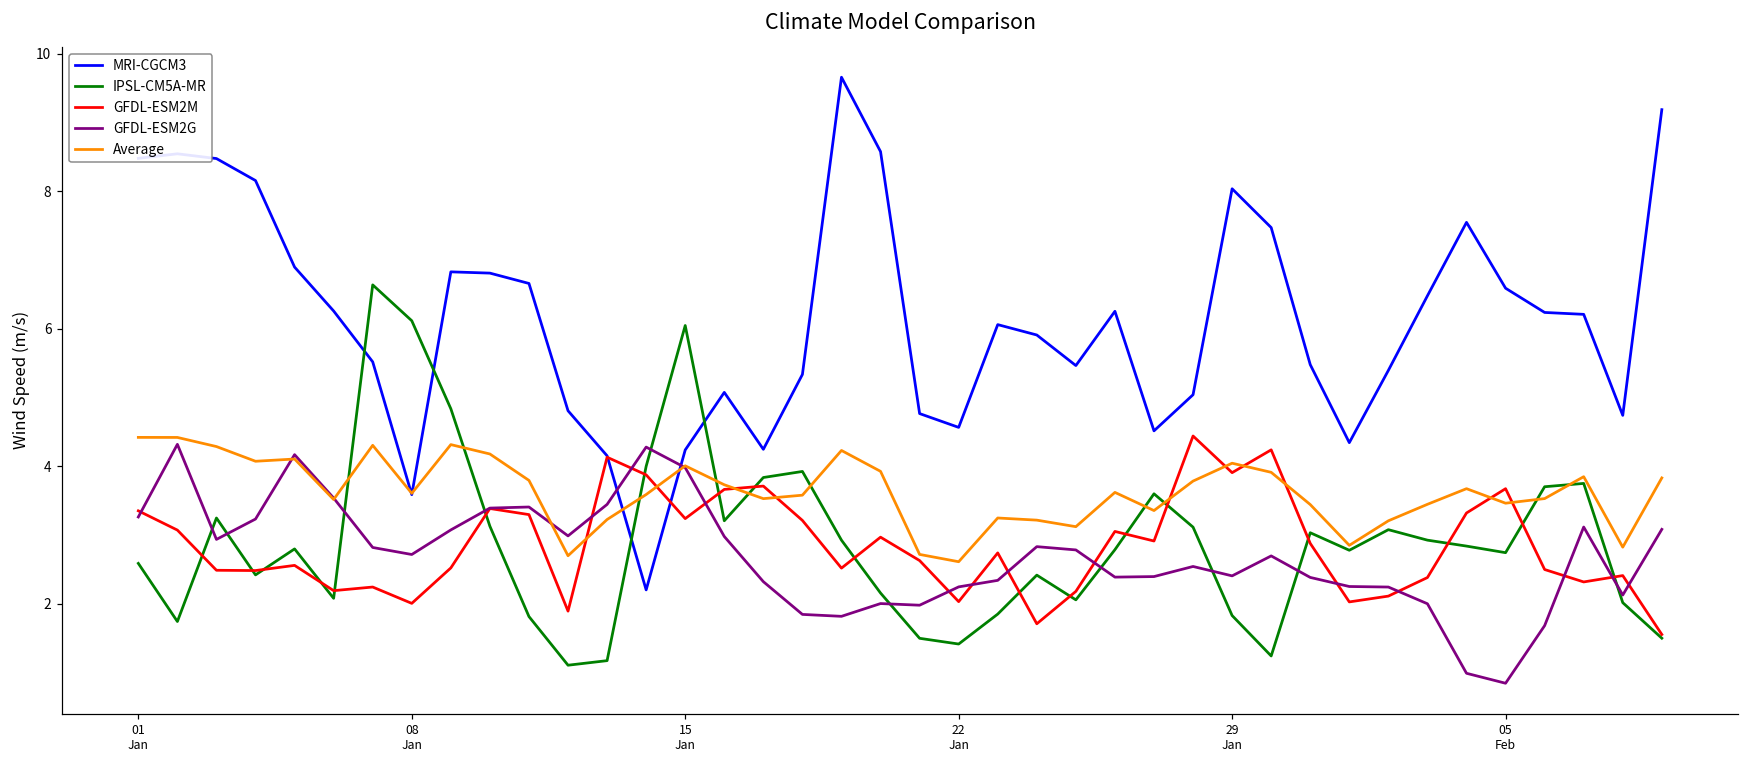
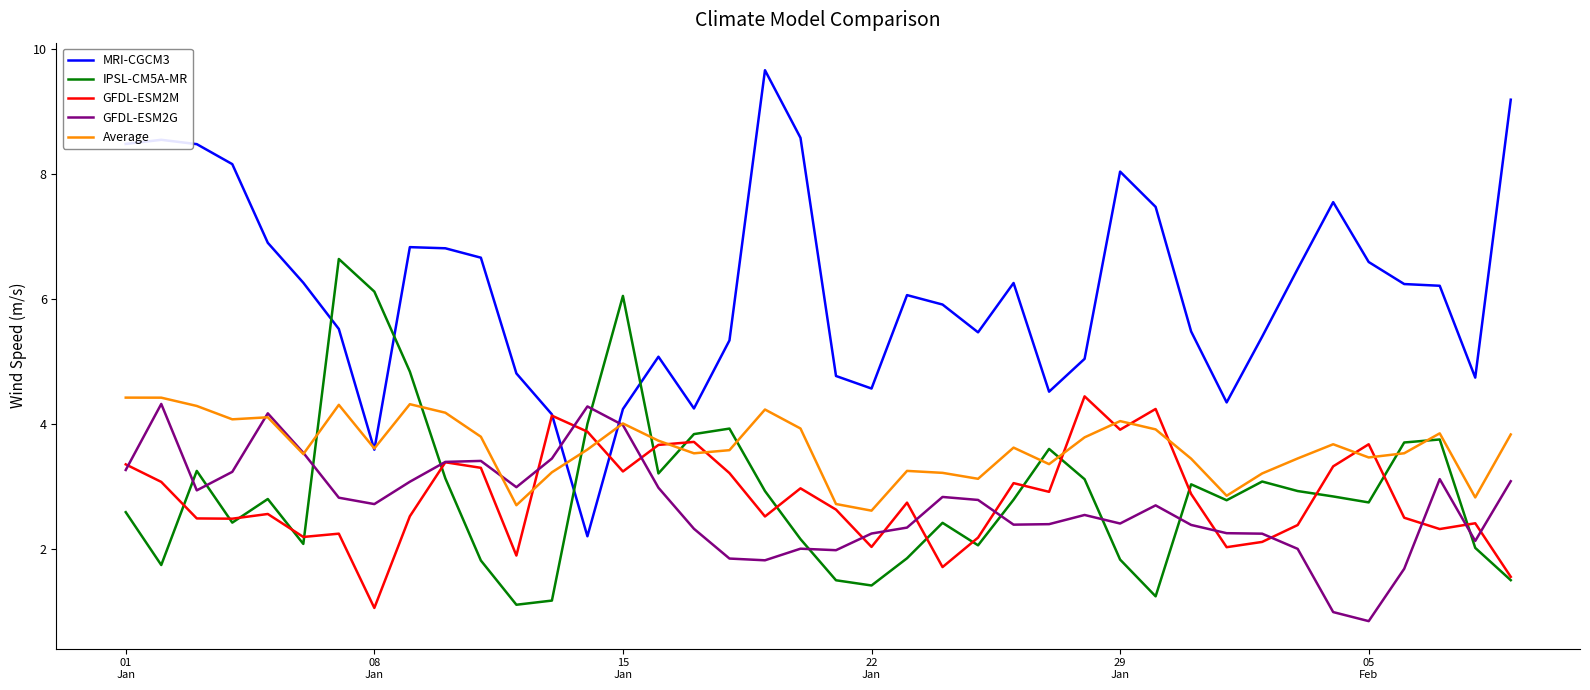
  {
    "MRI-CGCM3": {
      "15 Jan": 4.2,
      "22 Jan": 4.6,
      "29 Jan": 8.0,
      "05 Feb": 6.6
    },
    "IPSL-CM5A-MR": {
      "01 Jan": 2.6,
      "08 Jan": 6.1,
      "15 Jan": 6.0,
      "22 Jan": 1.4,
      "29 Jan": 1.8,
      "05 Feb": 2.7
    },
    "GFDL-ESM2M": {
      "01 Jan": 3.4,
-     "08 Jan": 2.0,
+     "08 Jan": 1.1,
      "15 Jan": 3.2,
      "22 Jan": 2.0,
      "29 Jan": 3.9,
      "05 Feb": 3.7
    },
    "GFDL-ESM2G": {
      "01 Jan": 3.3,
      "08 Jan": 2.7,
      "22 Jan": 2.2,
      "29 Jan": 2.4,
      "05 Feb": 0.8
    },
    "Average": {
      "01 Jan": 4.4,
      "22 Jan": 2.6,
      "29 Jan": 4.0,
      "05 Feb": 3.5
    }
  }
